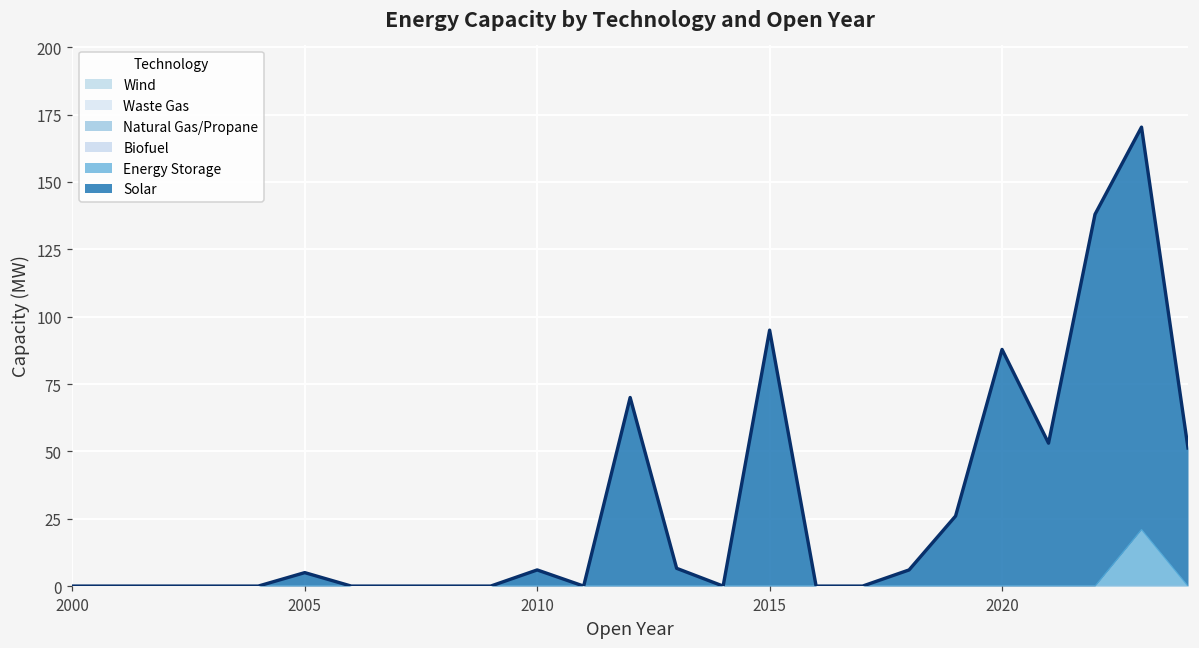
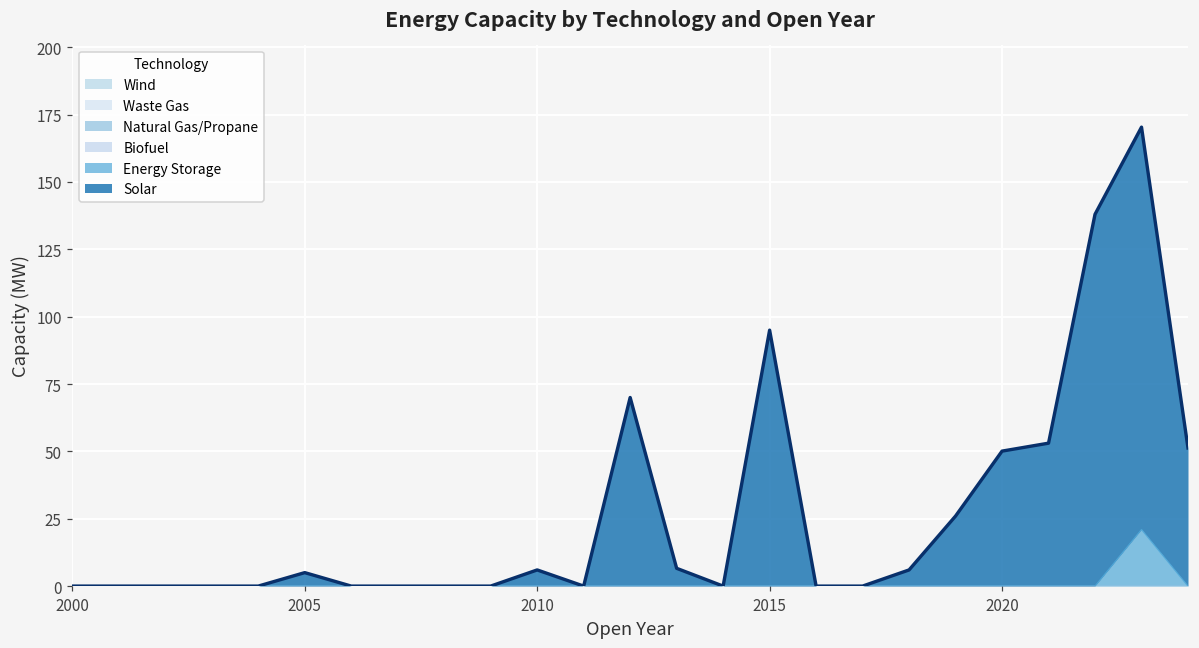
  {
    "Solar": {
      "2005": 5,
      "2010": 6,
      "2015": 95,
-     "2020": 88
+     "2020": 50
    }
  }
